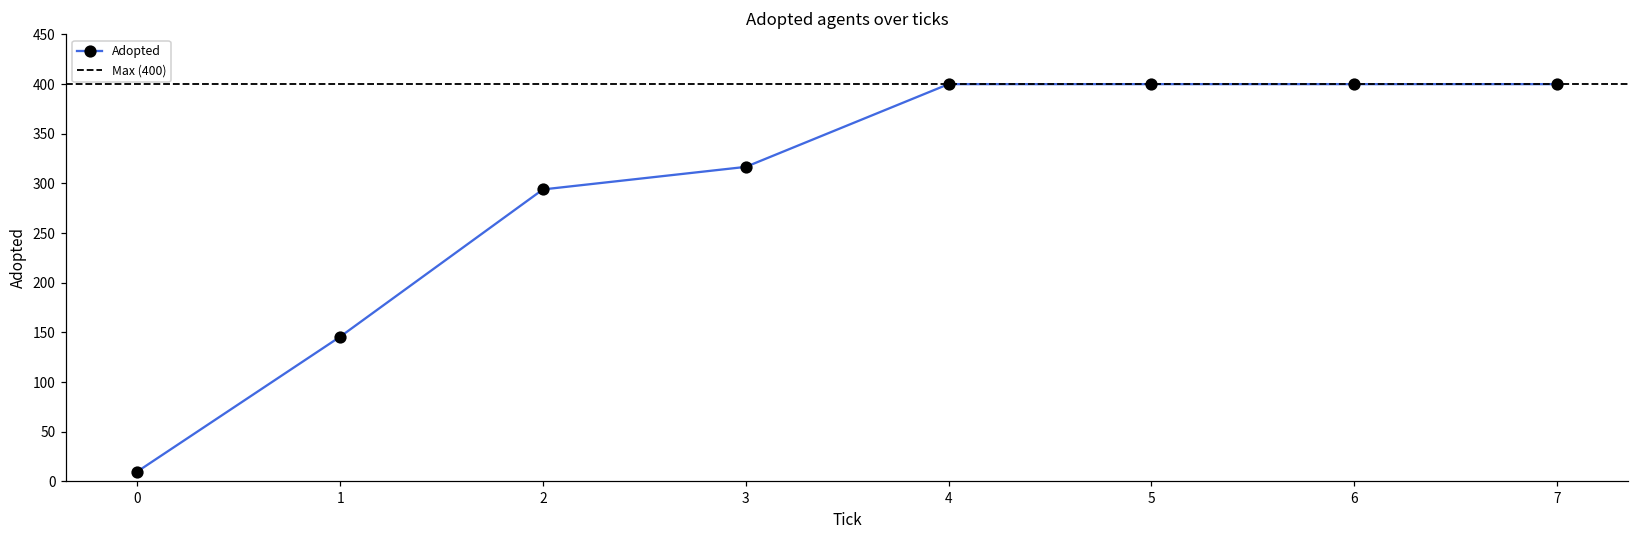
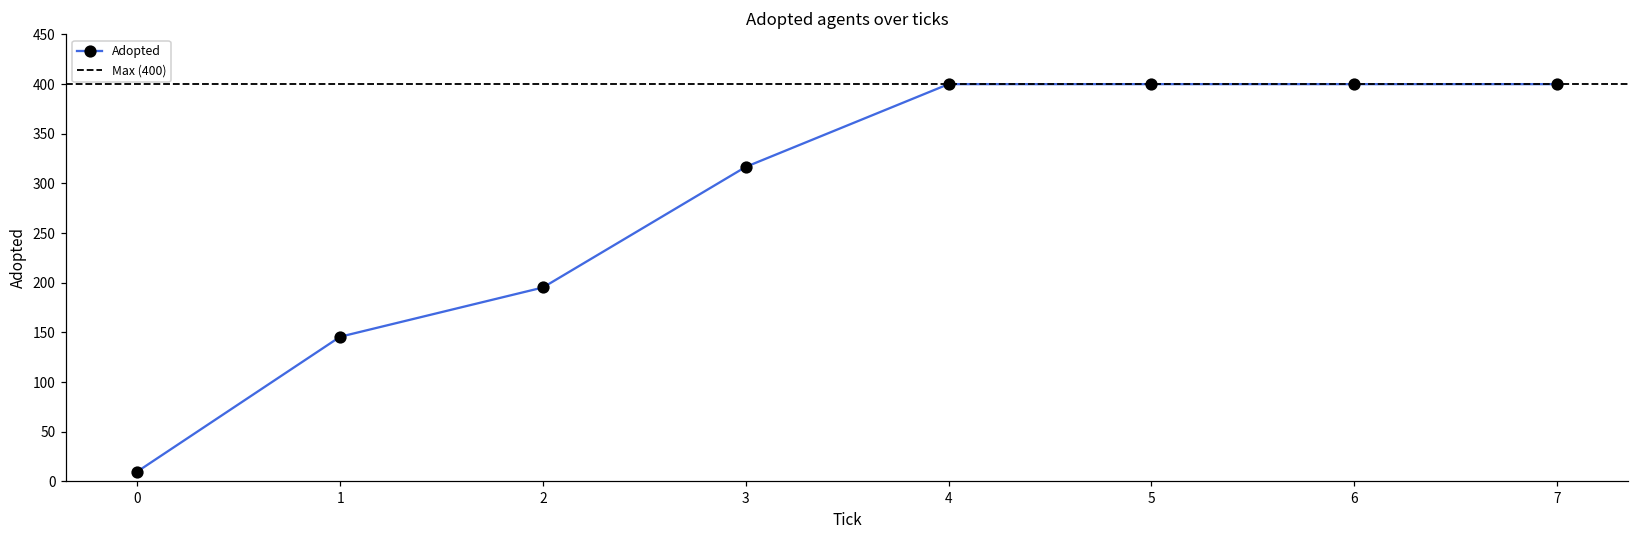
  {
    "0": 10,
    "1": 150,
-   "2": 290,
+   "2": 200,
    "3": 320,
    "4": 400,
    "5": 400,
    "6": 400,
    "7": 400
  }
